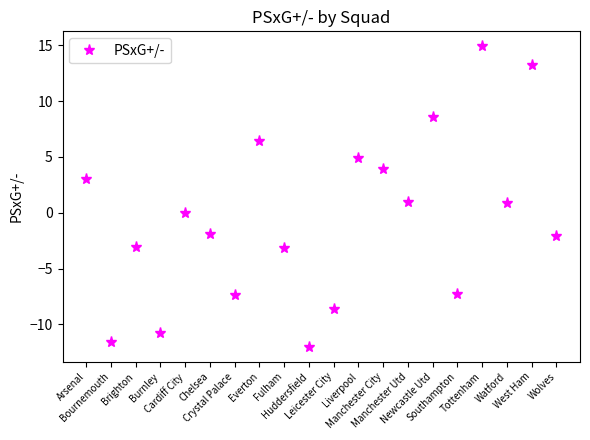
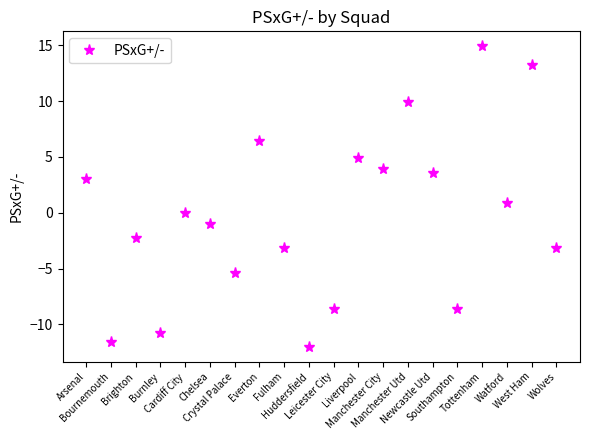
  {
    "Arsenal": 3.0,
    "Bournemouth": -11.6,
-   "Brighton": -3.1,
+   "Brighton": -2.3,
    "Burnley": -10.8,
    "Cardiff City": 0.0,
-   "Chelsea": -1.9,
-   "Crystal Palace": -7.4,
+   "Chelsea": -1.0,
+   "Crystal Palace": -5.4,
    "Everton": 6.4,
    "Fulham": -3.2,
    "Huddersfield": -12.0,
    "Leicester City": -8.6,
    "Liverpool": 4.9,
    "Manchester City": 3.9,
-   "Manchester Utd": 1.0,
-   "Newcastle Utd": 8.6,
-   "Southampton": -7.3,
+   "Manchester Utd": 9.9,
+   "Newcastle Utd": 3.6,
+   "Southampton": -8.6,
    "Tottenham": 14.9,
    "Watford": 0.9,
    "West Ham": 13.2,
-   "Wolves": -2.1
+   "Wolves": -3.2
  }
